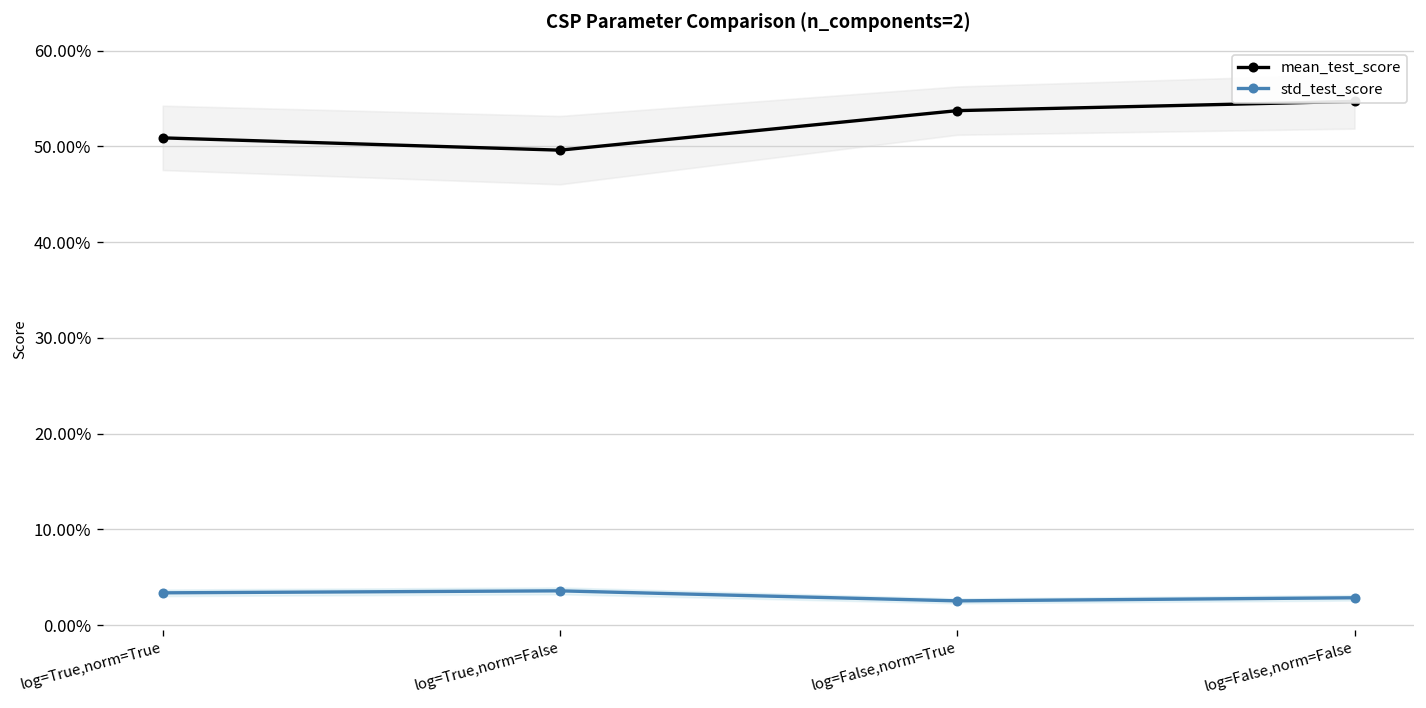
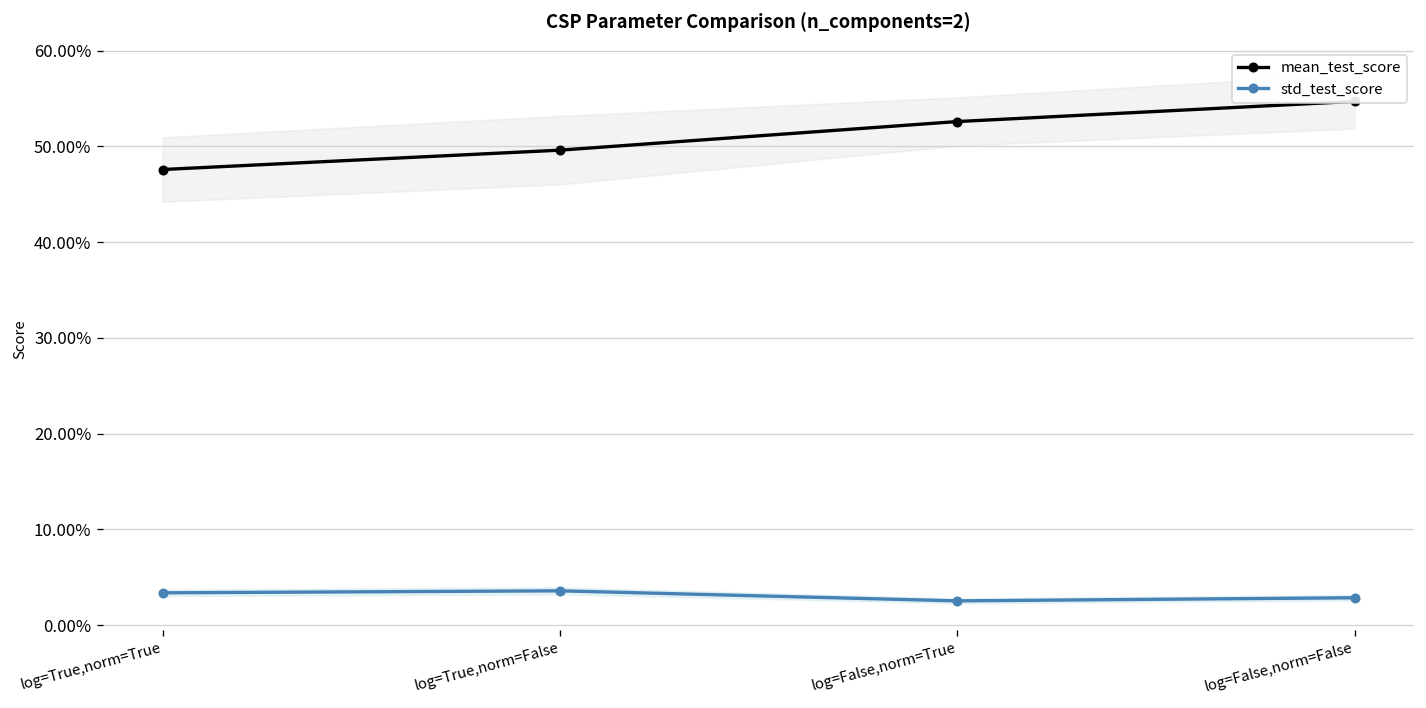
  {
    "mean_test_score": {
-     "log=True,norm=True": "51%",
+     "log=True,norm=True": "48%",
      "log=True,norm=False": "50%",
-     "log=False,norm=True": "54%"
+     "log=False,norm=True": "53%"
    },
    "std_test_score": {
      "log=True,norm=True": "3%",
      "log=True,norm=False": "4%"
    }
  }
